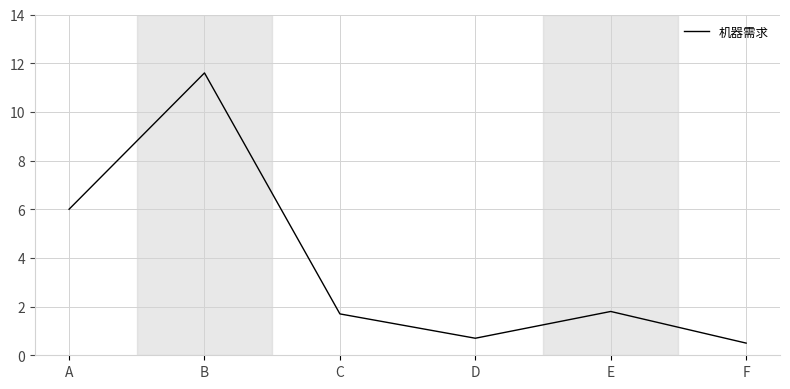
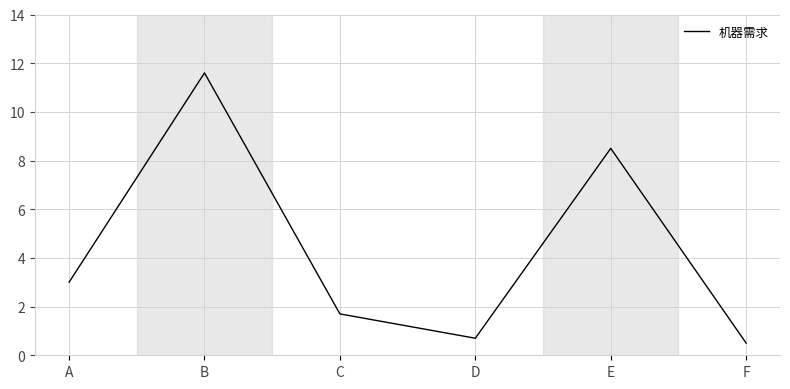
  {
-   "A": 6,
+   "A": 3,
    "B": 11.6,
    "C": 1.7,
    "D": 0.7,
-   "E": 1.8,
+   "E": 8.5,
    "F": 0.5
  }
